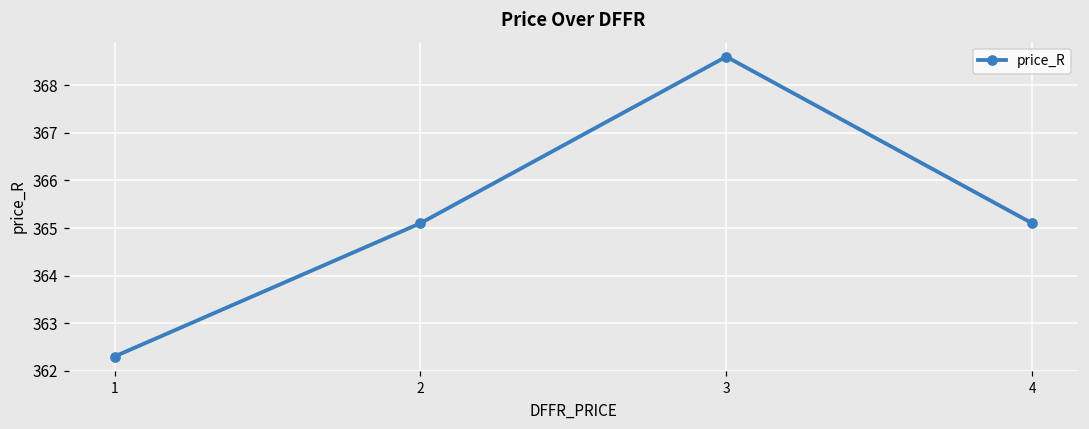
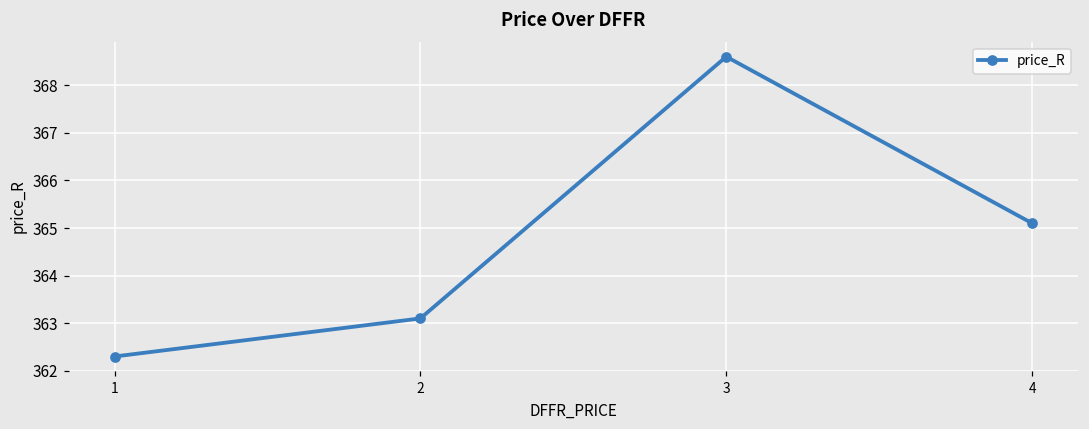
  {
    "1": 362.3,
-   "2": 365.1,
+   "2": 363.1,
    "3": 368.6,
    "4": 365.1
  }
